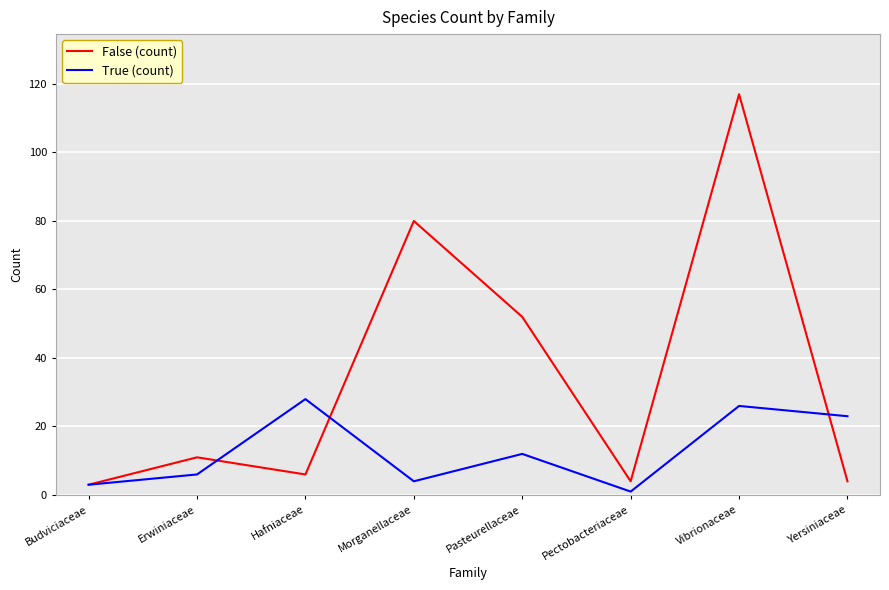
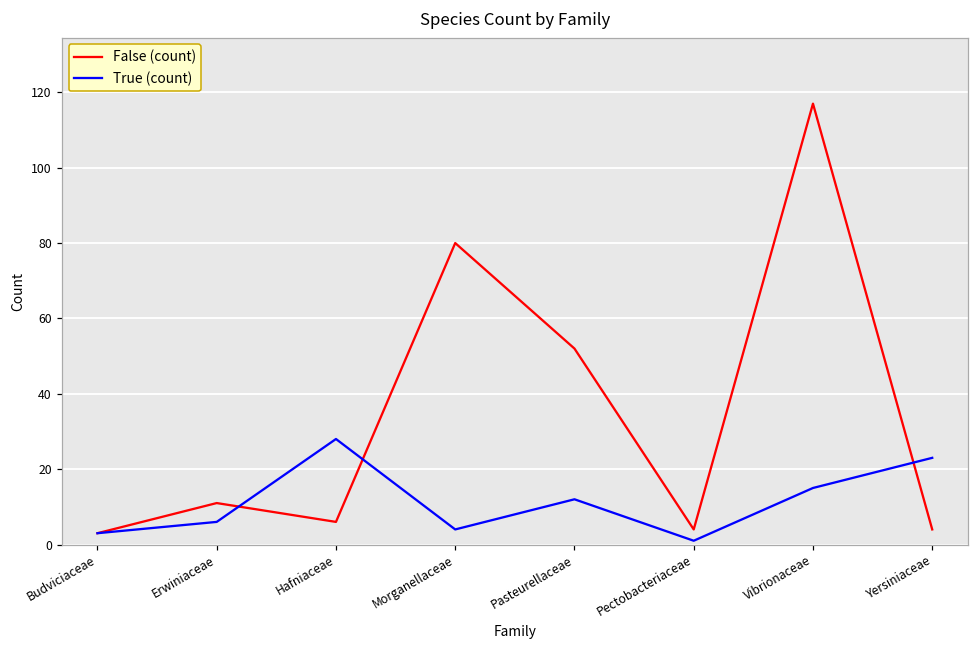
  {
    "False (count)": {
      "Erwiniaceae": 11,
      "Hafniaceae": 6,
      "Morganellaceae": 80,
      "Pasteurellaceae": 52,
      "Pectobacteriaceae": 4,
      "Vibrionaceae": 117,
      "Yersiniaceae": 4
    },
    "True (count)": {
      "Erwiniaceae": 6,
      "Hafniaceae": 28,
      "Morganellaceae": 4,
      "Pasteurellaceae": 12,
      "Pectobacteriaceae": 1,
-     "Vibrionaceae": 26,
+     "Vibrionaceae": 15,
      "Yersiniaceae": 23
    }
  }
